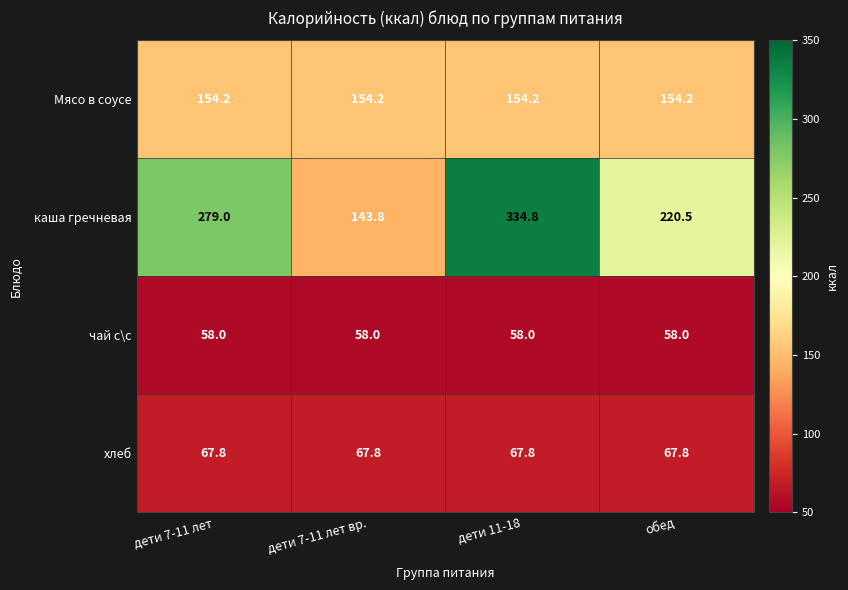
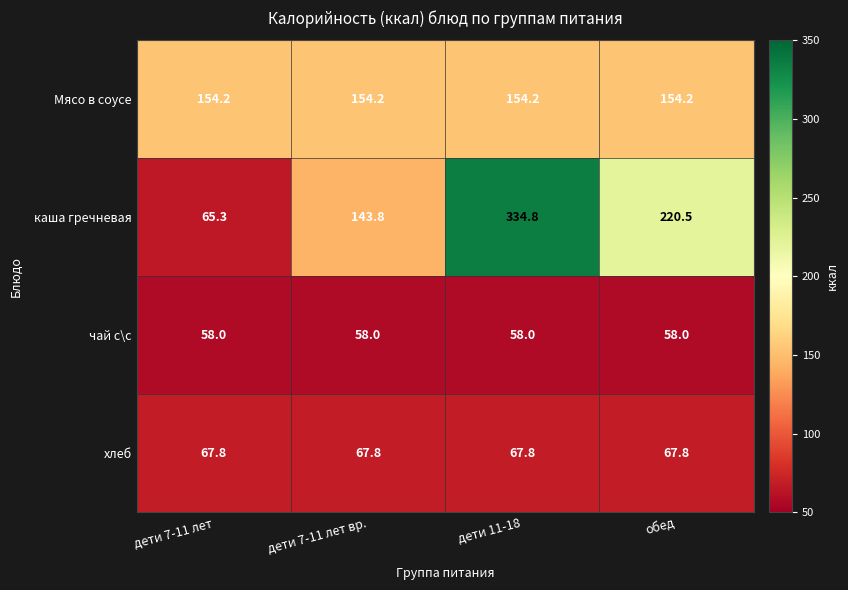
  {
    "Мясо в соусе": {
      "дети 7-11 лет": 154.2,
      "дети 7-11 лет вр.": 154.2,
      "дети 11-18": 154.2,
      "обед": 154.2
    },
    "каша гречневая": {
-     "дети 7-11 лет": 279.0,
+     "дети 7-11 лет": 65.3,
      "дети 7-11 лет вр.": 143.8,
      "дети 11-18": 334.8,
      "обед": 220.5
    },
    "чай с\\с": {
      "дети 7-11 лет": 58.0,
      "дети 7-11 лет вр.": 58.0,
      "дети 11-18": 58.0,
      "обед": 58.0
    },
    "хлеб": {
      "дети 7-11 лет": 67.8,
      "дети 7-11 лет вр.": 67.8,
      "дети 11-18": 67.8,
      "обед": 67.8
    }
  }
